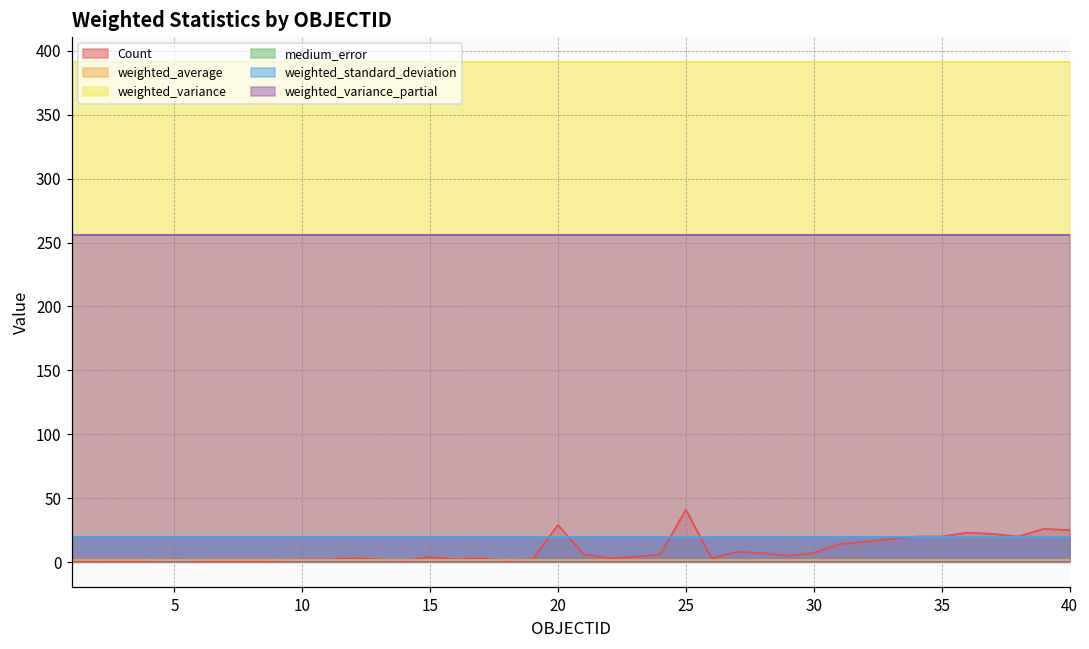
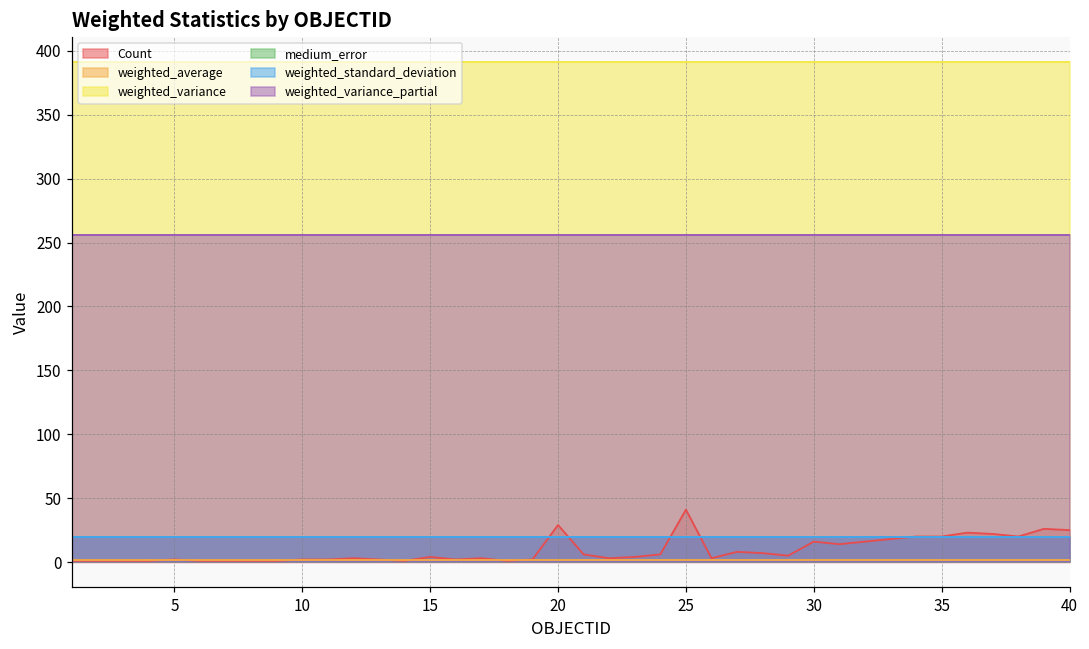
  {
    "Count": {
      "20": 29,
      "25": 41,
-     "30": 7,
+     "30": 16,
      "40": 25
    },
    "weighted_standard_deviation": {
      "5": 20,
      "10": 20,
      "15": 20,
      "20": 20,
      "25": 20,
      "30": 20,
      "40": 20
    },
    "weighted_variance_partial": {
      "5": 256,
      "10": 256,
      "15": 256,
      "20": 256,
      "25": 256,
      "30": 256,
      "35": 256,
      "40": 256
    }
  }
